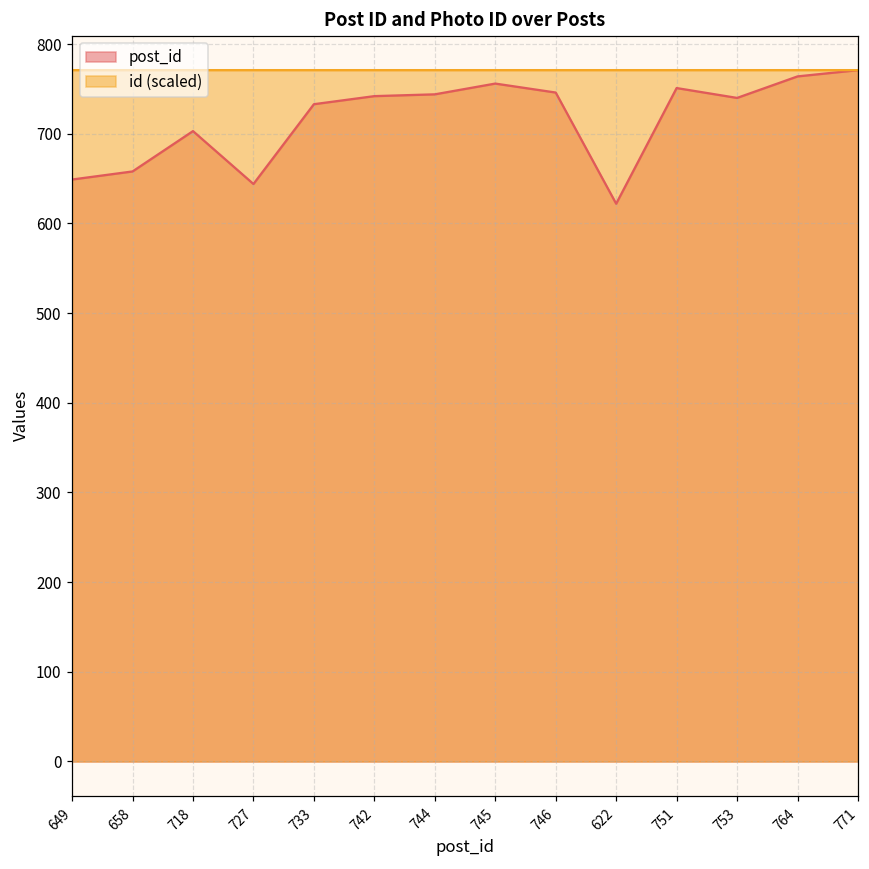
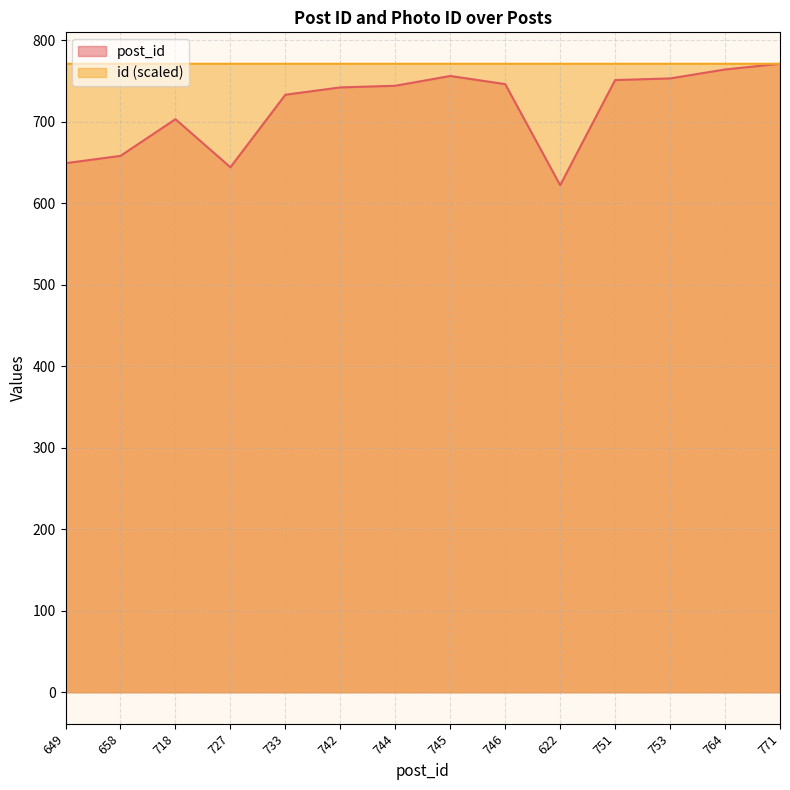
  {
    "post_id": {
      "649": 650,
      "658": 660,
      "718": 700,
      "727": 640,
      "733": 730,
      "742": 740,
      "744": 740,
      "745": 760,
      "746": 750,
      "622": 620,
      "751": 750,
-     "753": 740,
+     "753": 750,
      "764": 760
    },
    "id (scaled)": {
      "649": 770,
      "727": 770,
      "733": 770,
      "742": 770,
      "744": 770,
      "745": 770,
      "746": 770,
      "622": 770,
      "751": 770,
      "753": 770,
      "764": 770
    }
  }
